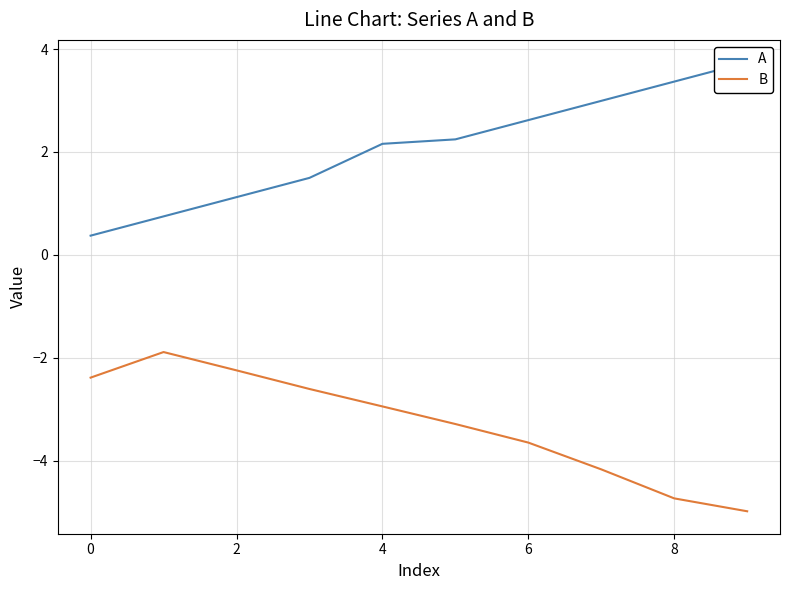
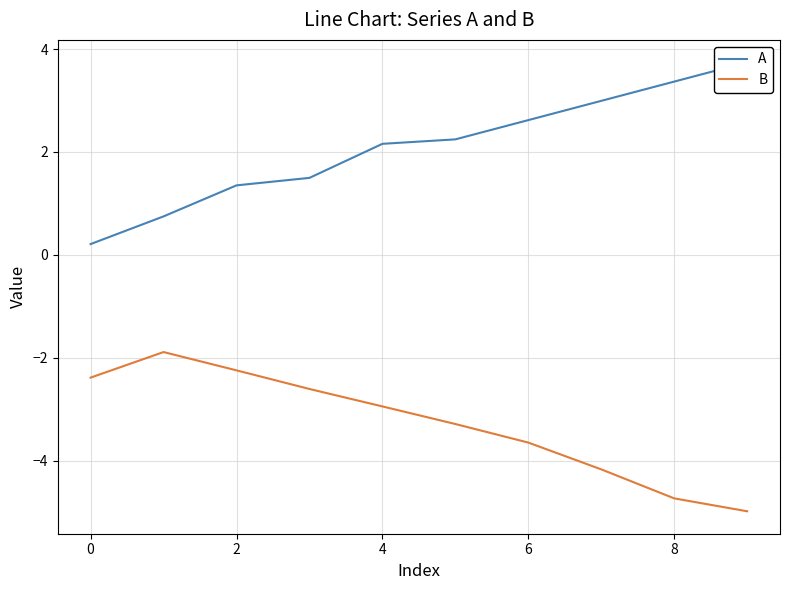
  {
    "A": {
-     "0": 0.4,
-     "2": 1.1,
+     "0": 0.2,
+     "2": 1.4,
      "4": 2.2,
      "6": 2.6,
      "8": 3.4
    },
    "B": {
      "0": -2.4,
      "2": -2.2,
      "4": -2.9,
      "6": -3.6,
      "8": -4.7
    }
  }
